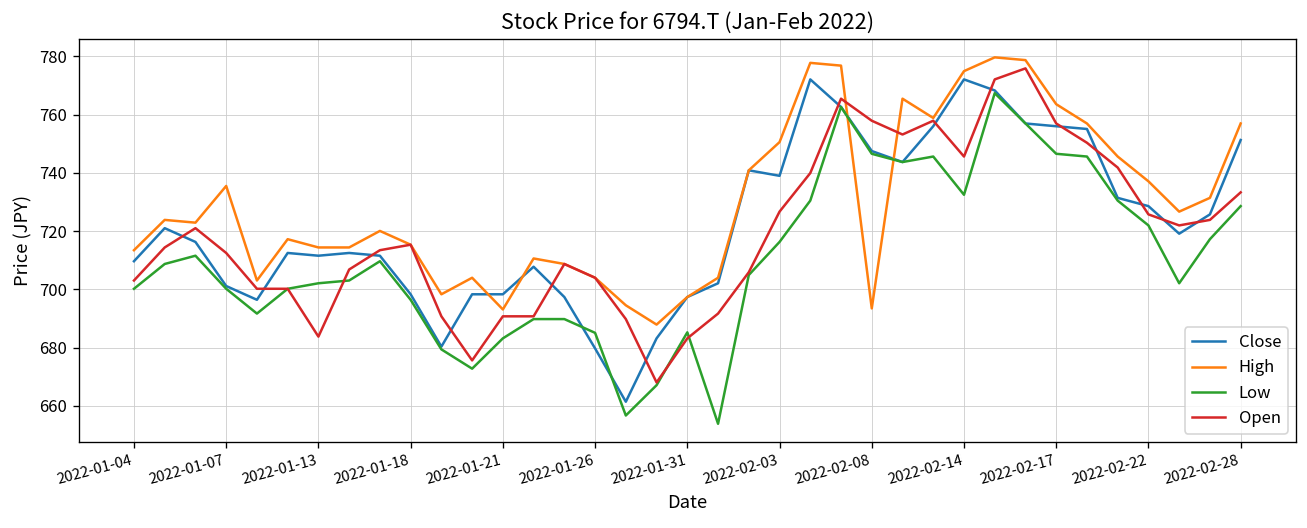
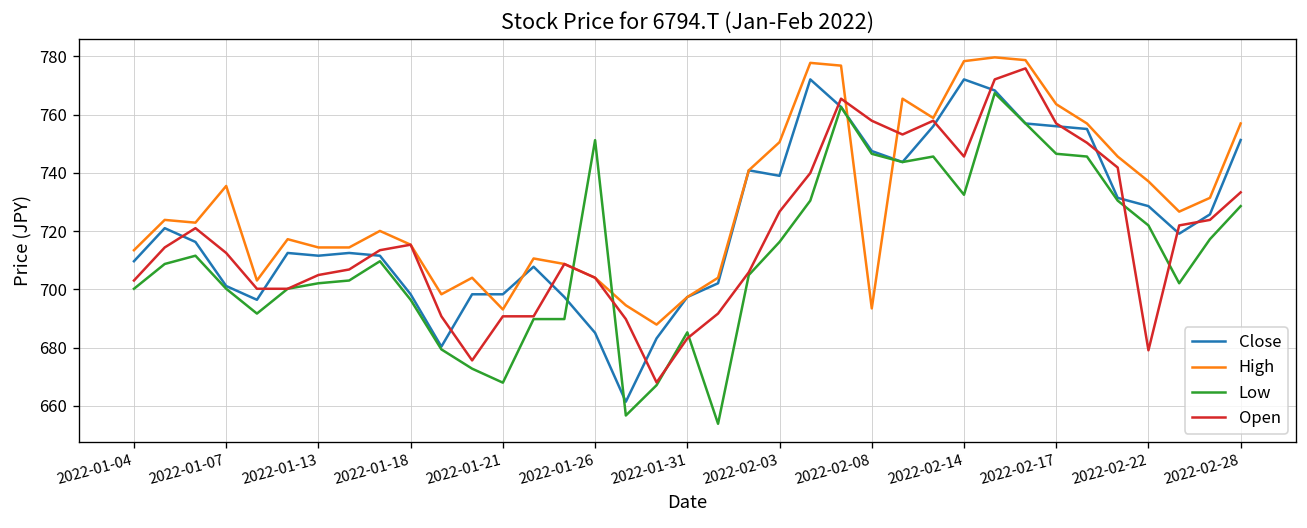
  {
    "Close": {
      "2022-01-04": 710,
      "2022-01-13": 712,
      "2022-01-18": 698,
      "2022-01-21": 698,
-     "2022-01-26": 680,
+     "2022-01-26": 685,
      "2022-02-03": 739,
      "2022-02-14": 772,
      "2022-02-22": 729,
      "2022-02-28": 751
    },
    "High": {
      "2022-01-04": 713,
      "2022-01-07": 736,
      "2022-01-13": 714,
      "2022-01-21": 693,
      "2022-02-03": 751,
      "2022-02-08": 693,
-     "2022-02-14": 775,
+     "2022-02-14": 778,
      "2022-02-17": 764,
      "2022-02-22": 737,
      "2022-02-28": 757
    },
    "Low": {
      "2022-01-04": 700,
      "2022-01-13": 702,
      "2022-01-18": 696,
-     "2022-01-21": 683,
-     "2022-01-26": 685,
+     "2022-01-21": 668,
+     "2022-01-26": 751,
      "2022-01-31": 685,
      "2022-02-03": 716,
      "2022-02-14": 732,
      "2022-02-17": 747,
      "2022-02-22": 722,
      "2022-02-28": 729
    },
    "Open": {
      "2022-01-04": 703,
      "2022-01-07": 713,
-     "2022-01-13": 684,
+     "2022-01-13": 705,
      "2022-01-21": 691,
      "2022-01-31": 683,
      "2022-02-03": 727,
      "2022-02-08": 758,
      "2022-02-14": 746,
-     "2022-02-22": 726,
+     "2022-02-22": 679,
      "2022-02-28": 733
    }
  }
